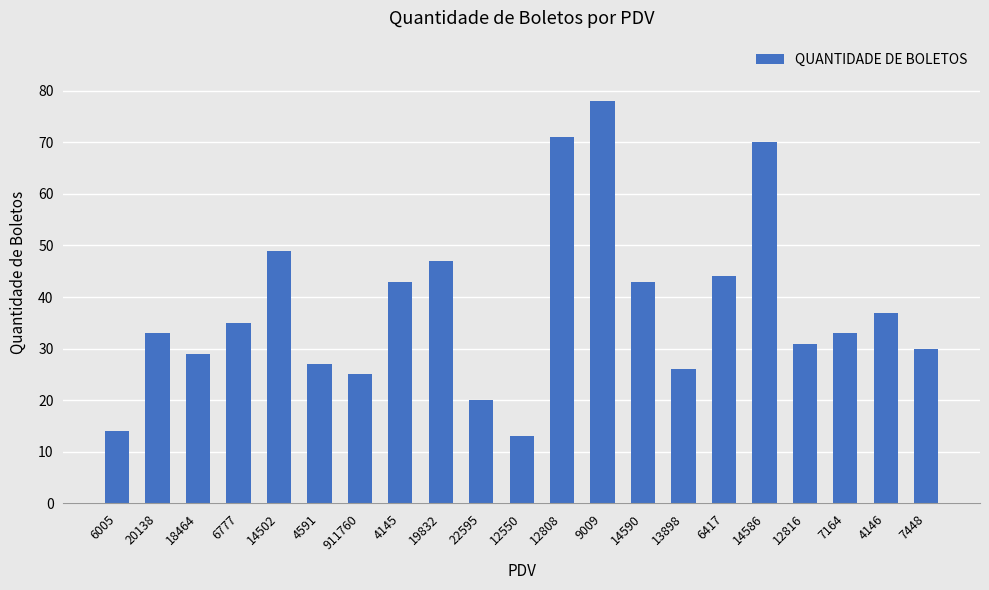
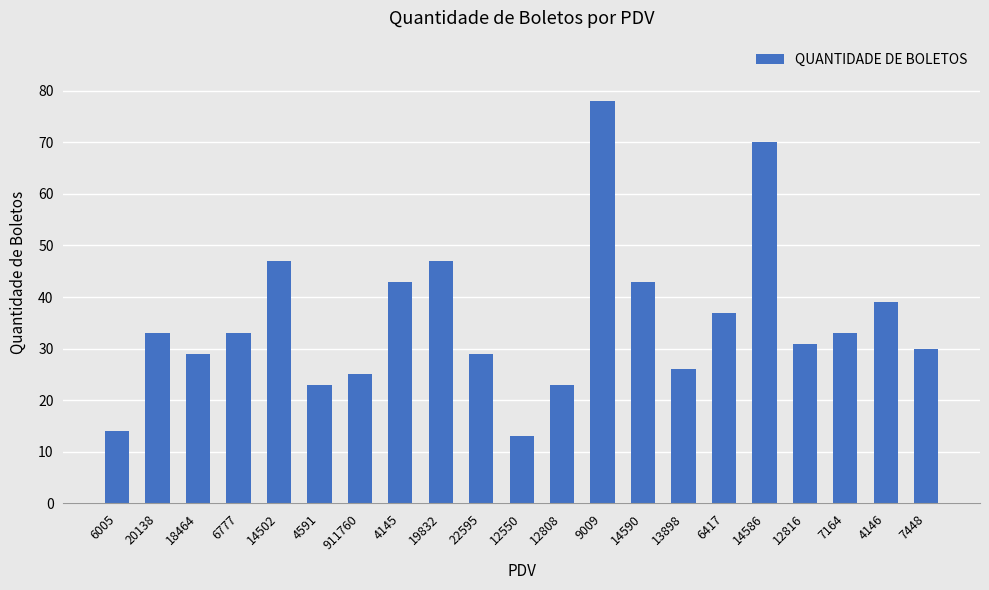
  {
    "6005": 14,
    "20138": 33,
    "18464": 29,
-   "6777": 35,
-   "14502": 49,
-   "4591": 27,
+   "6777": 33,
+   "14502": 47,
+   "4591": 23,
    "911760": 25,
    "4145": 43,
    "19832": 47,
-   "22595": 20,
+   "22595": 29,
    "12550": 13,
-   "12808": 71,
+   "12808": 23,
    "9009": 78,
    "14590": 43,
    "13898": 26,
-   "6417": 44,
+   "6417": 37,
    "14586": 70,
    "12816": 31,
    "7164": 33,
-   "4146": 37,
+   "4146": 39,
    "7448": 30
  }
